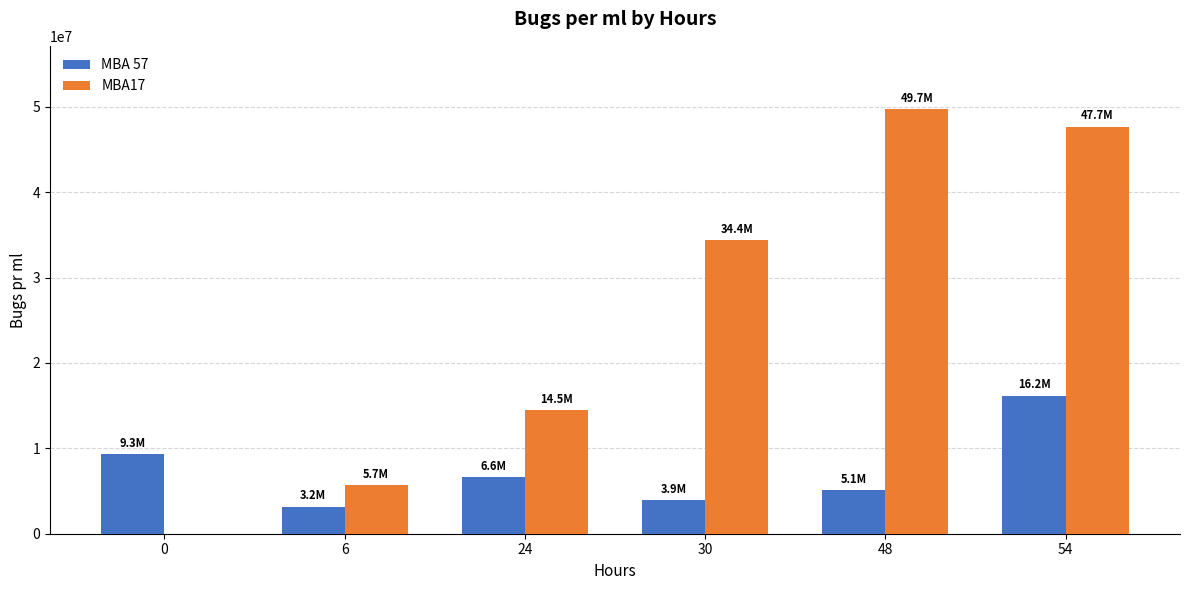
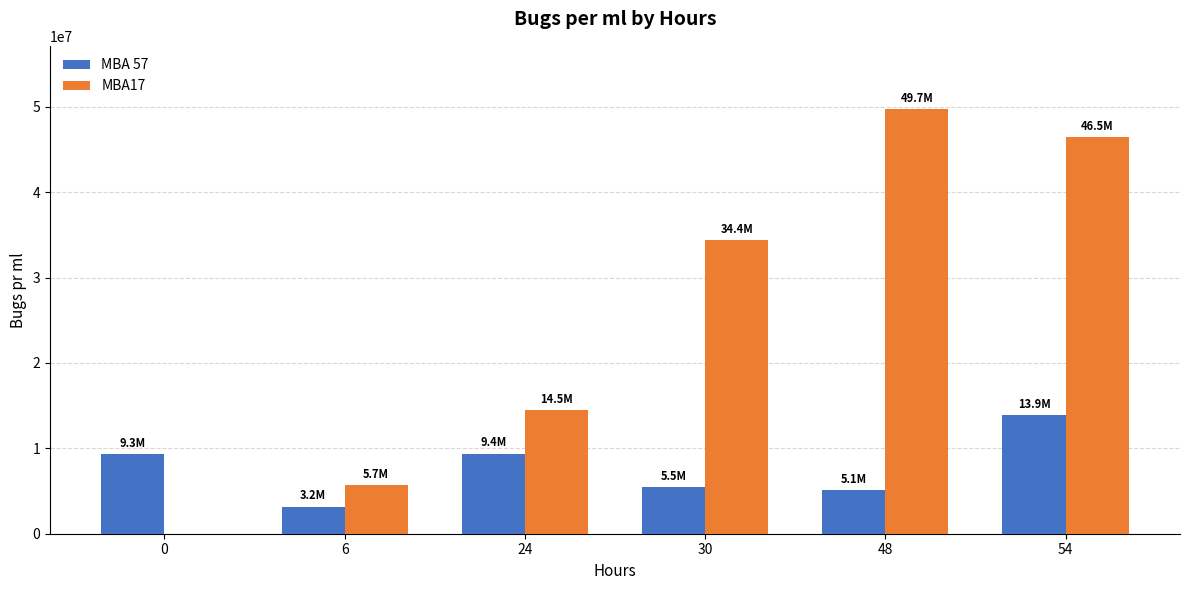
  {
    "MBA 57": {
      "0": "9.3M",
      "6": "3.2M",
-     "24": "6.6M",
-     "30": "3.9M",
+     "24": "9.4M",
+     "30": "5.5M",
      "48": "5.1M",
-     "54": "16.2M"
+     "54": "13.9M"
    },
    "MBA17": {
      "6": "5.7M",
      "24": "14.5M",
      "30": "34.4M",
      "48": "49.7M",
-     "54": "47.7M"
+     "54": "46.5M"
    }
  }
